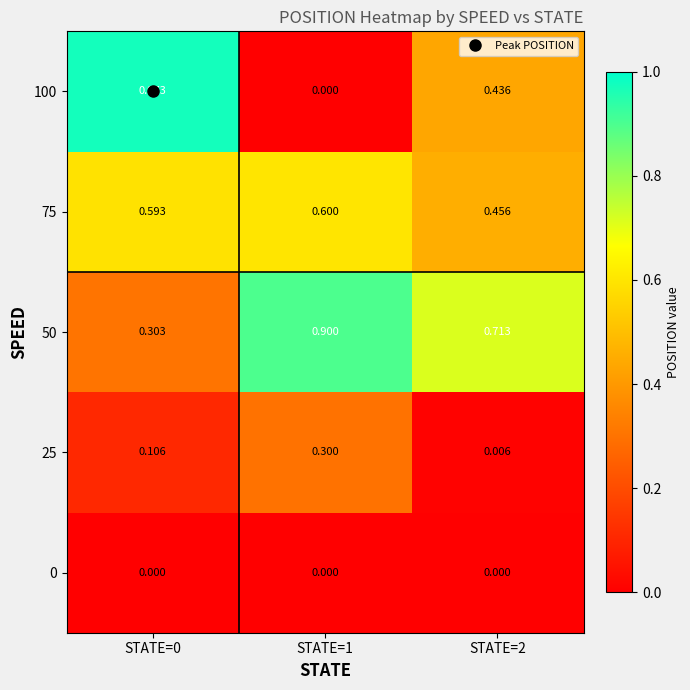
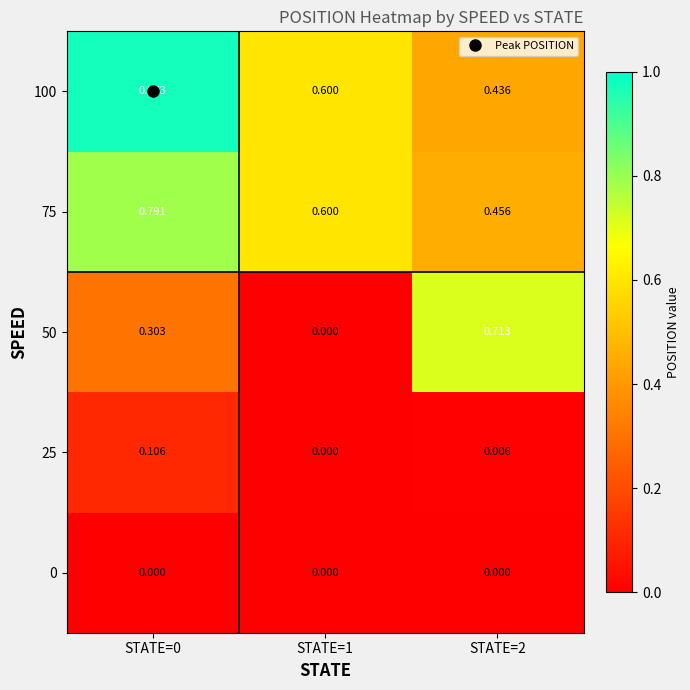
  {
    "100": {
-     "STATE=1": 0.000,
+     "STATE=1": 0.600,
      "STATE=2": 0.436
    },
    "75": {
-     "STATE=0": 0.593,
+     "STATE=0": 0.791,
      "STATE=1": 0.600,
      "STATE=2": 0.456
    },
    "50": {
      "STATE=0": 0.303,
-     "STATE=1": 0.900,
+     "STATE=1": 0.000,
      "STATE=2": 0.713
    },
    "25": {
      "STATE=0": 0.106,
-     "STATE=1": 0.300,
+     "STATE=1": 0.000,
      "STATE=2": 0.006
    },
    "0": {
      "STATE=0": 0.000,
      "STATE=1": 0.000,
      "STATE=2": 0.000
    }
  }
